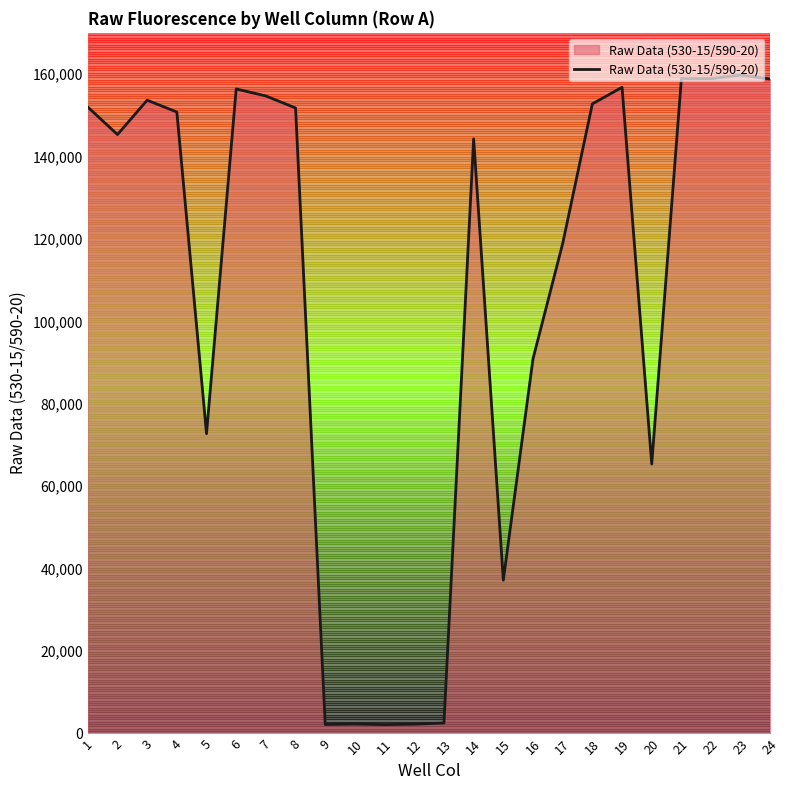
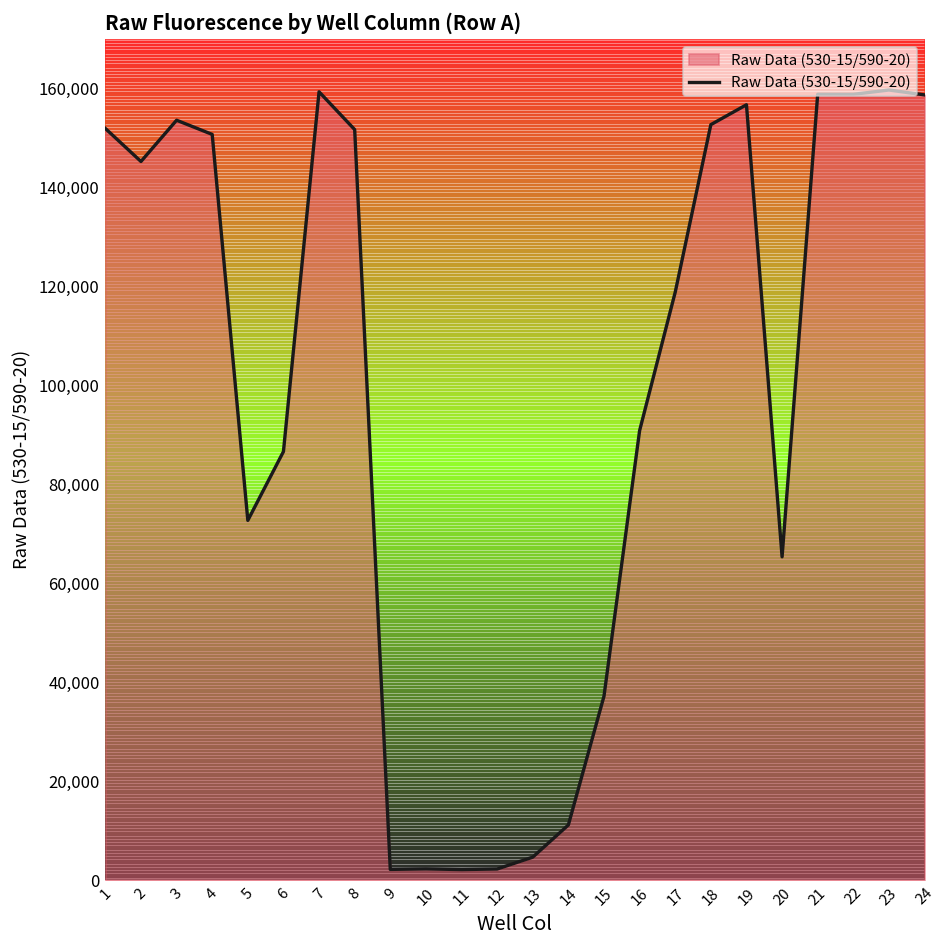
  {
    "1": "152,000",
    "2": "145,000",
    "3": "154,000",
    "4": "151,000",
    "5": "73,000",
-   "6": "156,000",
-   "7": "155,000",
+   "6": "87,000",
+   "7": "159,000",
    "8": "152,000",
    "9": "2,000",
    "10": "2,000",
    "11": "2,000",
    "12": "2,000",
-   "13": "3,000",
-   "14": "144,000",
+   "13": "5,000",
+   "14": "11,000",
    "15": "37,000",
    "16": "91,000",
    "17": "119,000",
    "18": "153,000",
    "19": "157,000",
    "20": "65,000",
    "24": "159,000"
  }
